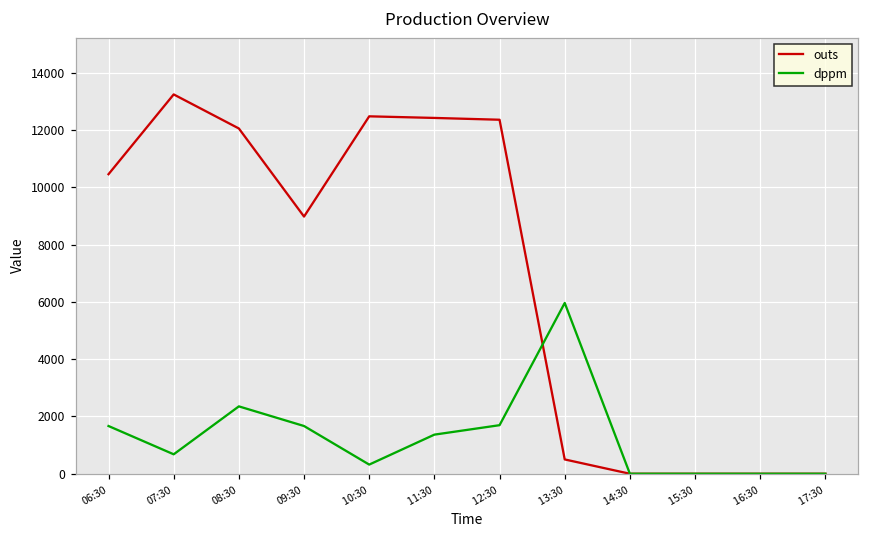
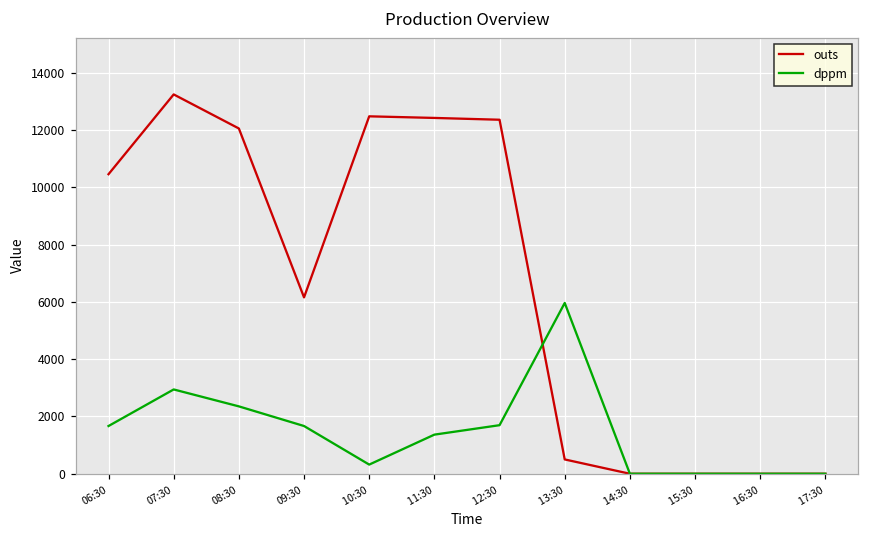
  {
    "outs": {
      "06:30": 10500,
      "07:30": 13200,
      "08:30": 12100,
-     "09:30": 9000,
+     "09:30": 6200,
      "10:30": 12500,
      "11:30": 12400,
      "12:30": 12400,
      "13:30": 500
    },
    "dppm": {
      "06:30": 1700,
-     "07:30": 700,
+     "07:30": 2900,
      "08:30": 2400,
      "09:30": 1700,
      "10:30": 300,
      "11:30": 1400,
      "12:30": 1700,
      "13:30": 6000
    }
  }
